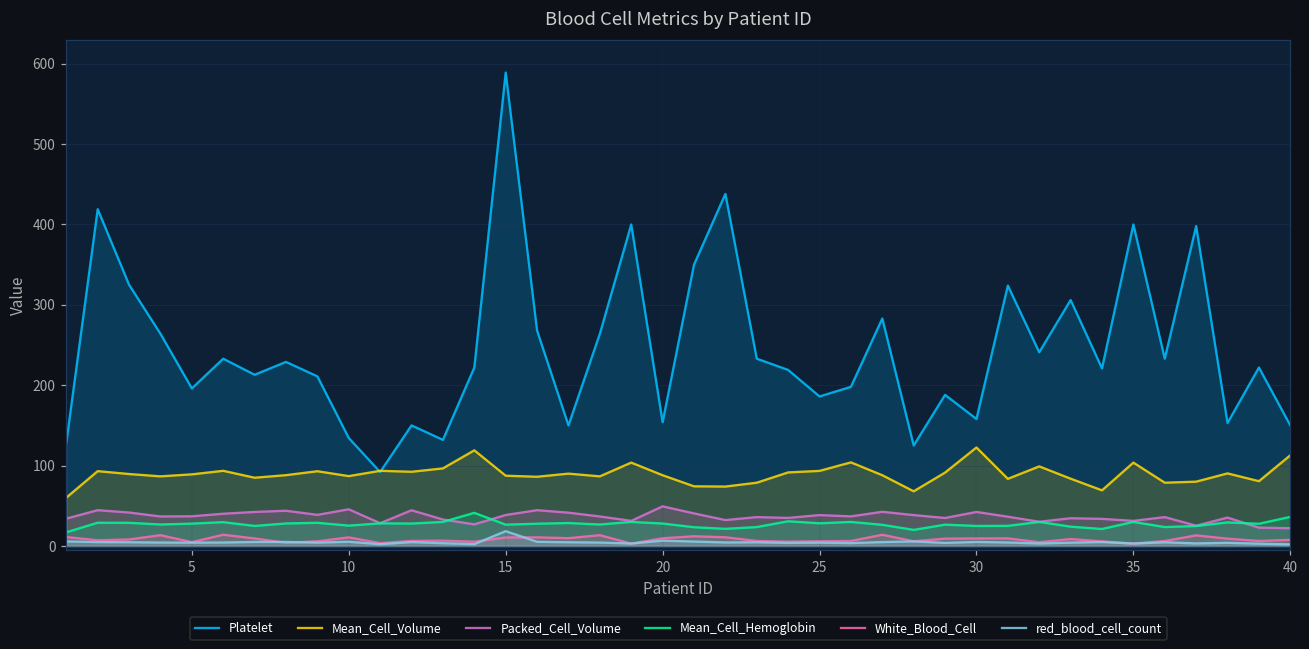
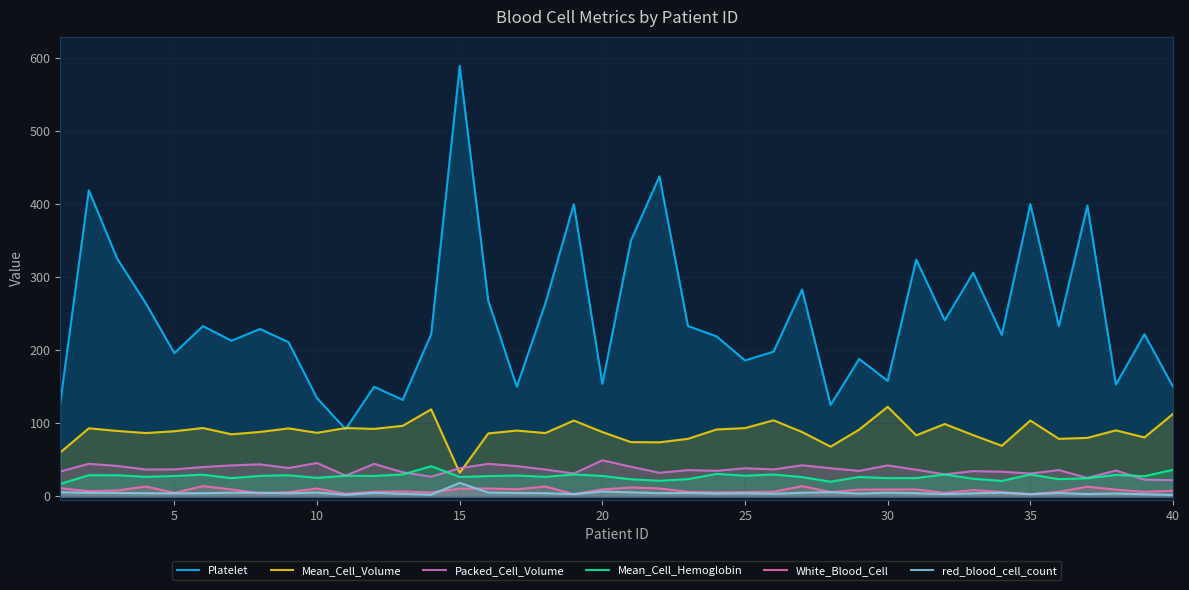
  {
    "Platelet": {
      "5": 200,
      "10": 130,
      "15": 590,
      "20": 150,
      "25": 190,
      "30": 160,
      "35": 400,
      "40": 150
    },
    "Mean_Cell_Volume": {
      "5": 90,
      "10": 90,
-     "15": 90,
+     "15": 30,
      "20": 90,
      "25": 90,
      "30": 120,
      "35": 100,
      "40": 110
    },
    "Mean_Cell_Hemoglobin": {
      "5": 30,
      "10": 30,
      "15": 30,
      "20": 30,
      "25": 30,
      "30": 20,
      "40": 40
    },
    "red_blood_cell_count": {
      "10": 10,
      "15": 20,
      "30": 0,
      "40": 0
    }
  }
